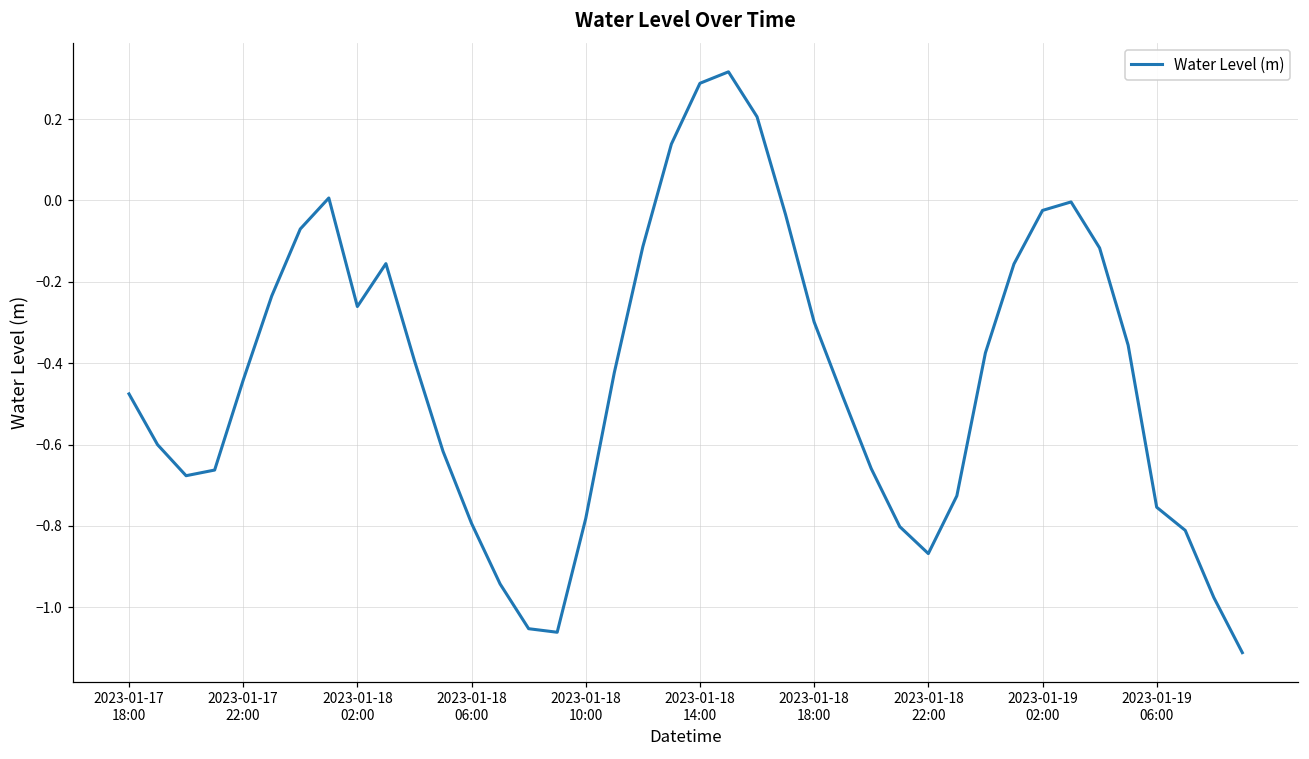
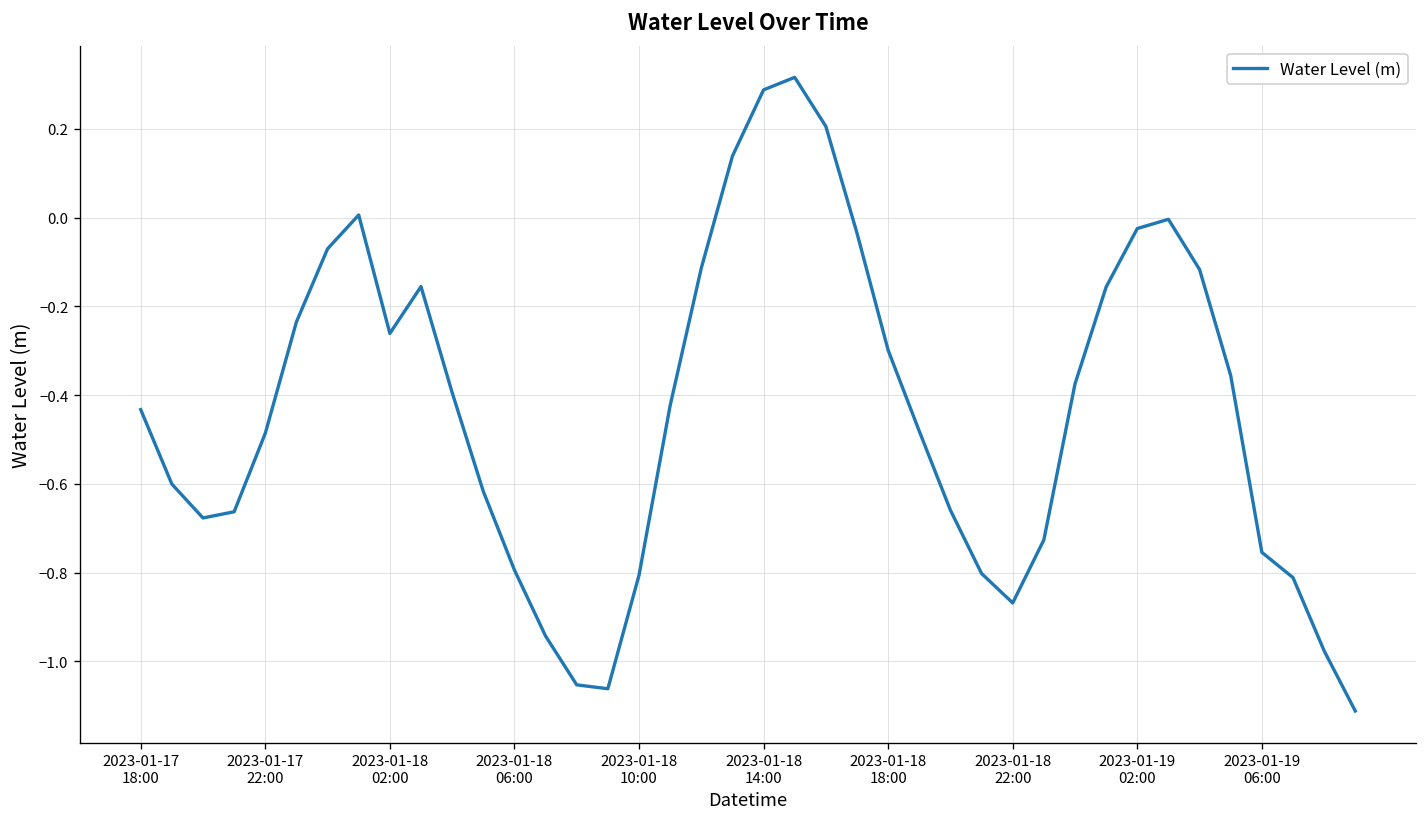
  {
-   "2023-01-17 18:00": -0.48,
-   "2023-01-17 22:00": -0.44,
+   "2023-01-17 18:00": -0.43,
+   "2023-01-17 22:00": -0.49,
    "2023-01-18 02:00": -0.26,
    "2023-01-18 06:00": -0.79,
-   "2023-01-18 10:00": -0.78,
+   "2023-01-18 10:00": -0.81,
    "2023-01-18 14:00": 0.29,
    "2023-01-18 18:00": -0.30,
    "2023-01-18 22:00": -0.87,
    "2023-01-19 02:00": -0.02,
    "2023-01-19 06:00": -0.75
  }
